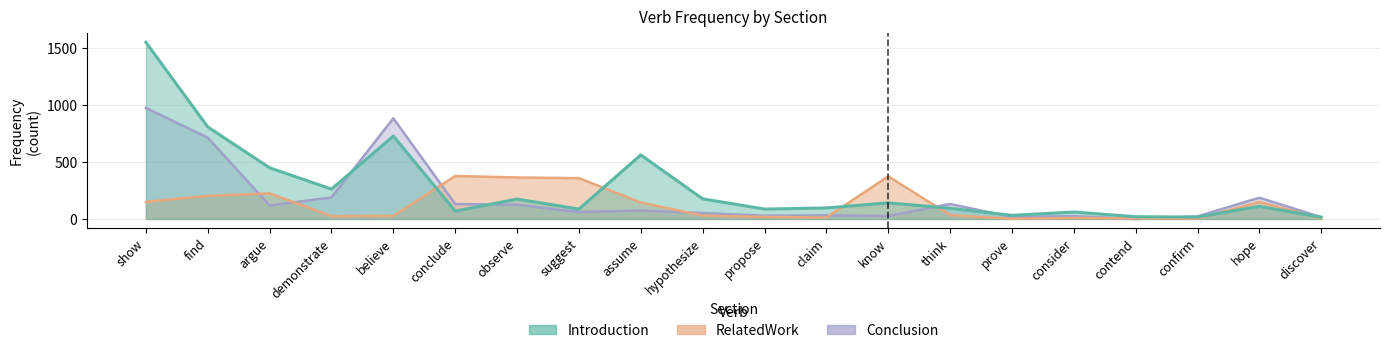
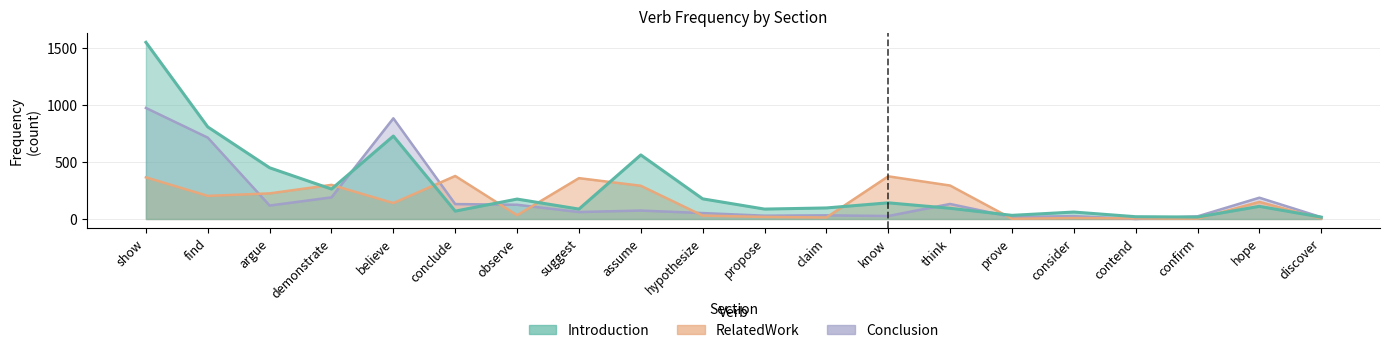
  {
    "RelatedWork": {
-     "show": 150,
+     "show": 370,
      "find": 200,
      "argue": 230,
-     "demonstrate": 30,
-     "believe": 30,
+     "demonstrate": 300,
+     "believe": 140,
      "conclude": 380,
-     "observe": 370,
+     "observe": 30,
      "suggest": 360,
-     "assume": 150,
+     "assume": 290,
      "know": 380,
-     "think": 30,
+     "think": 290,
      "hope": 150
    }
  }
